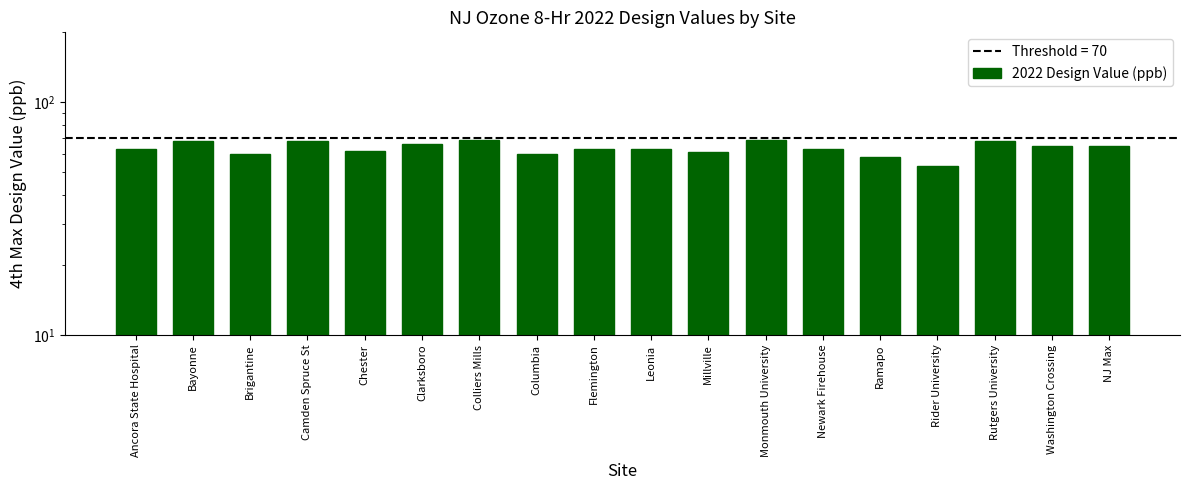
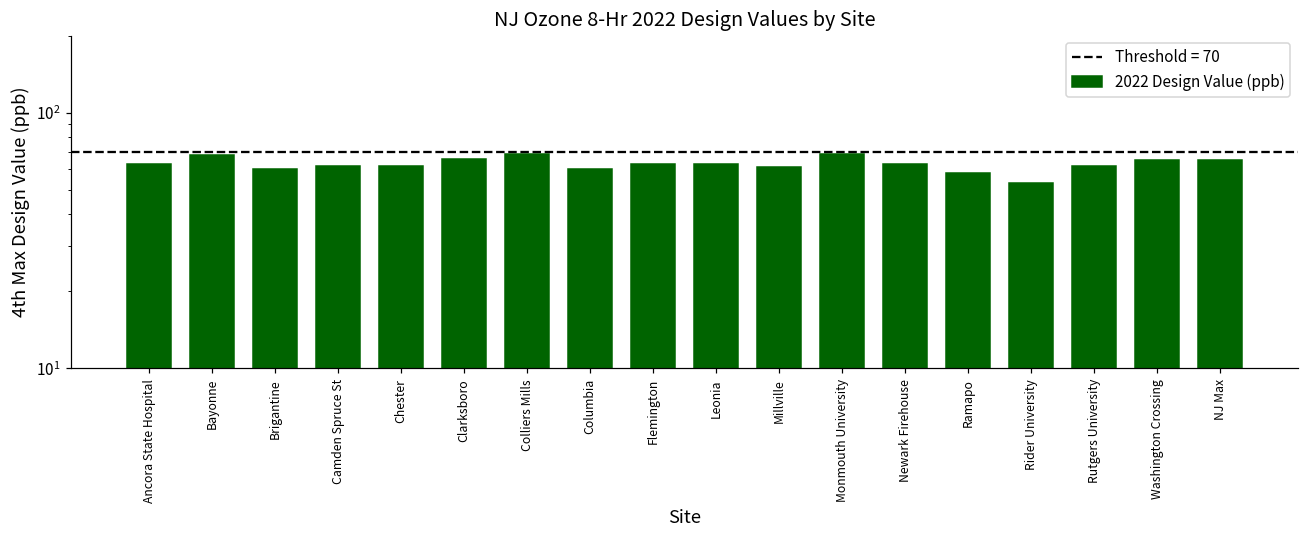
  {
    "Ancora State Hospital": 63,
    "Bayonne": 68,
    "Brigantine": 60,
-   "Camden Spruce St": 68,
+   "Camden Spruce St": 62,
    "Chester": 62,
    "Clarksboro": 66,
    "Colliers Mills": 69,
    "Columbia": 60,
    "Flemington": 63,
    "Leonia": 63,
    "Millville": 61,
    "Monmouth University": 69,
    "Newark Firehouse": 63,
    "Ramapo": 58,
    "Rider University": 53,
-   "Rutgers University": 68,
+   "Rutgers University": 62,
    "Washington Crossing": 65,
    "NJ Max": 65
  }
